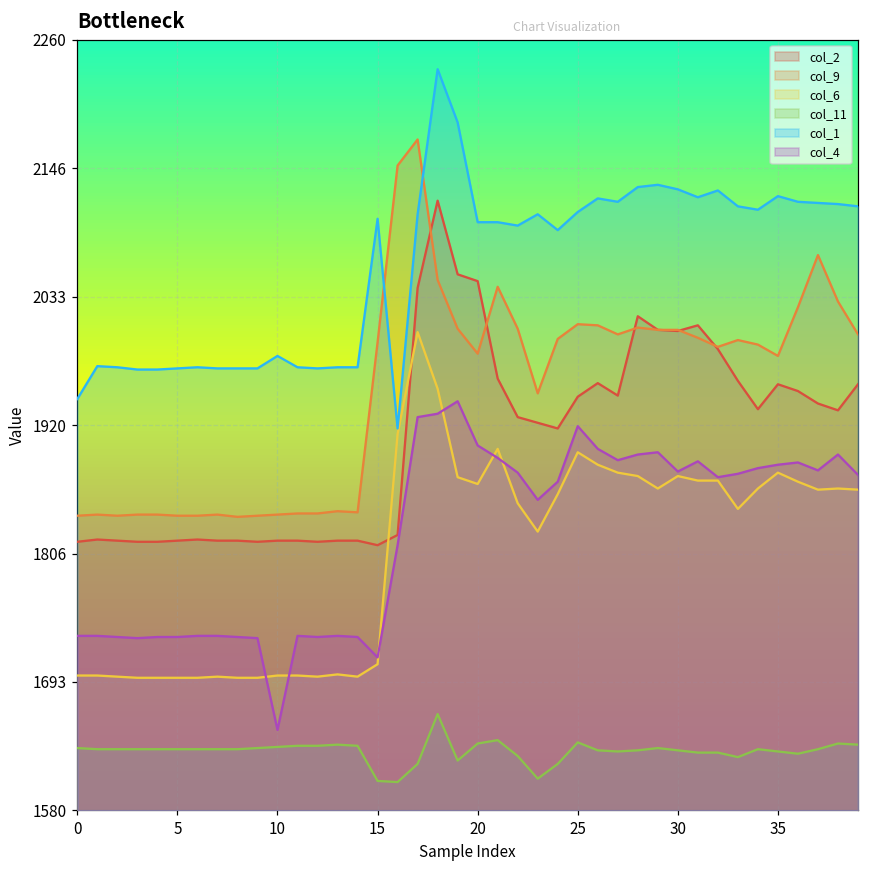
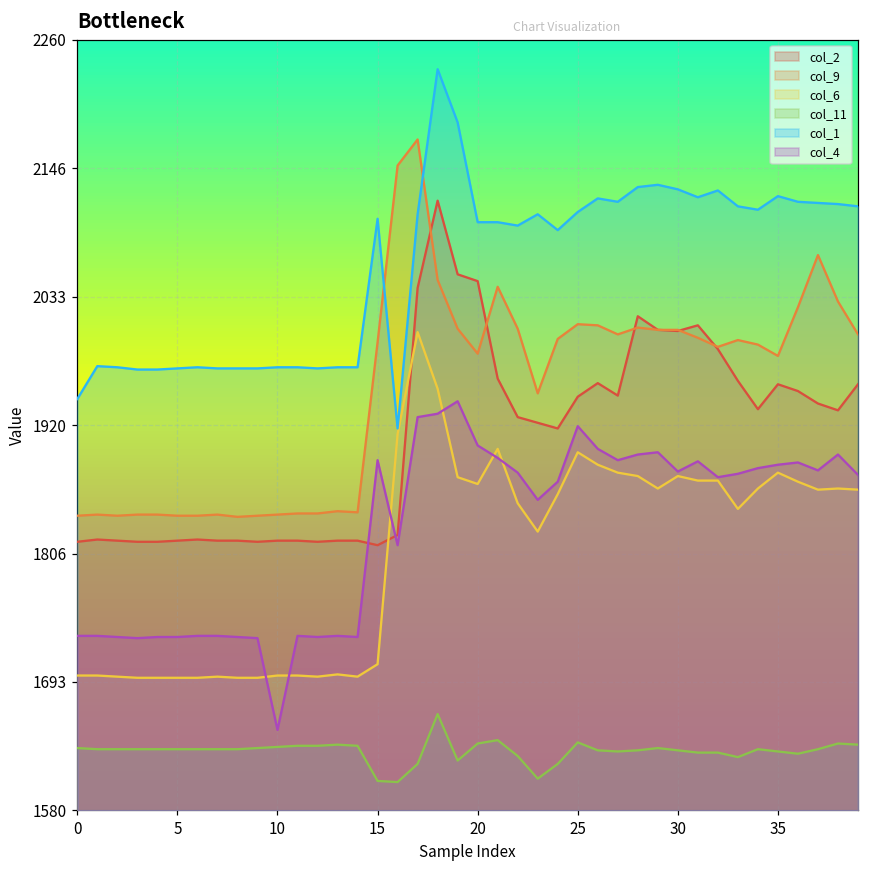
  {
    "col_1": {
      "0": 1943,
      "5": 1970,
-     "10": 1981,
+     "10": 1971,
      "15": 2102,
      "20": 2099,
      "25": 2108,
      "30": 2128,
      "35": 2122
    },
    "col_4": {
      "0": 1734,
      "5": 1733,
      "10": 1651,
-     "15": 1715,
+     "15": 1889,
      "20": 1902,
      "25": 1919,
      "30": 1879,
      "35": 1885
    }
  }
